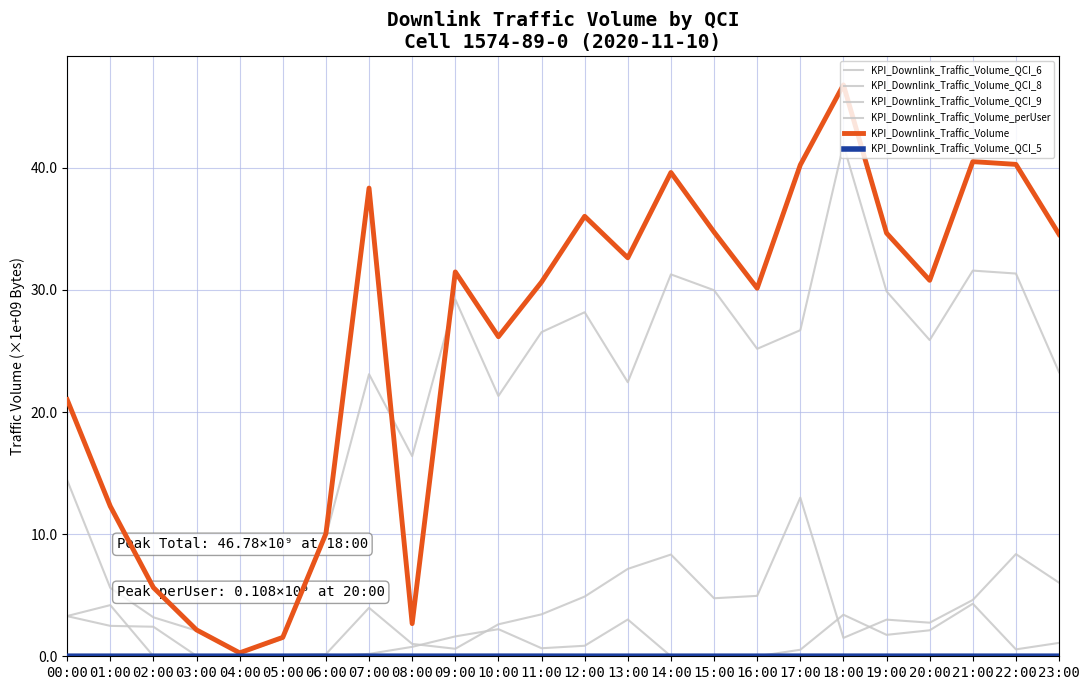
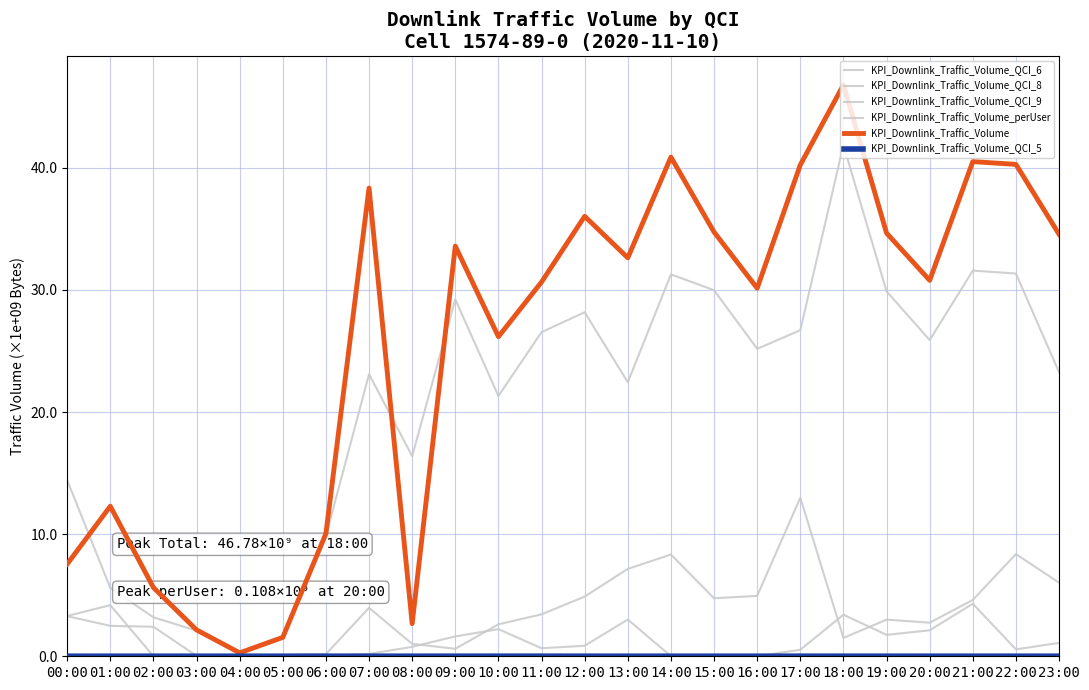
  {
    "KPI_Downlink_Traffic_Volume": {
-     "00:00": 21.0,
+     "00:00": 7.5,
      "01:00": 12.3,
      "07:00": 38.3,
      "08:00": 2.7,
-     "09:00": 31.5,
+     "09:00": 33.6,
      "10:00": 26.2,
      "11:00": 30.6,
      "12:00": 36.0,
      "13:00": 32.6,
-     "14:00": 39.6,
+     "14:00": 40.9,
      "15:00": 34.7,
      "16:00": 30.1,
      "17:00": 40.2,
      "19:00": 34.6,
      "20:00": 30.8,
      "21:00": 40.5,
      "22:00": 40.3,
      "23:00": 34.5
    }
  }
